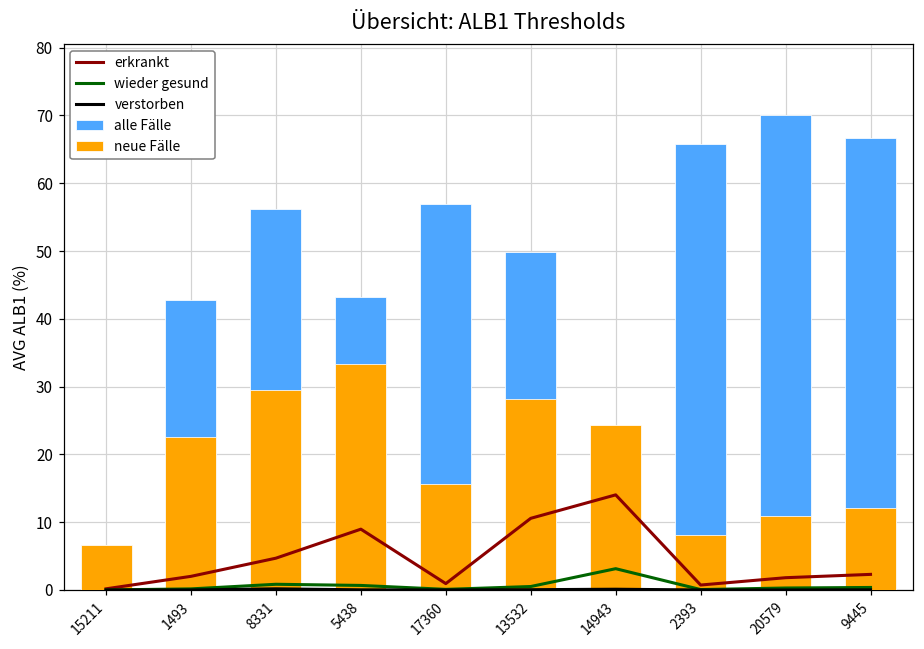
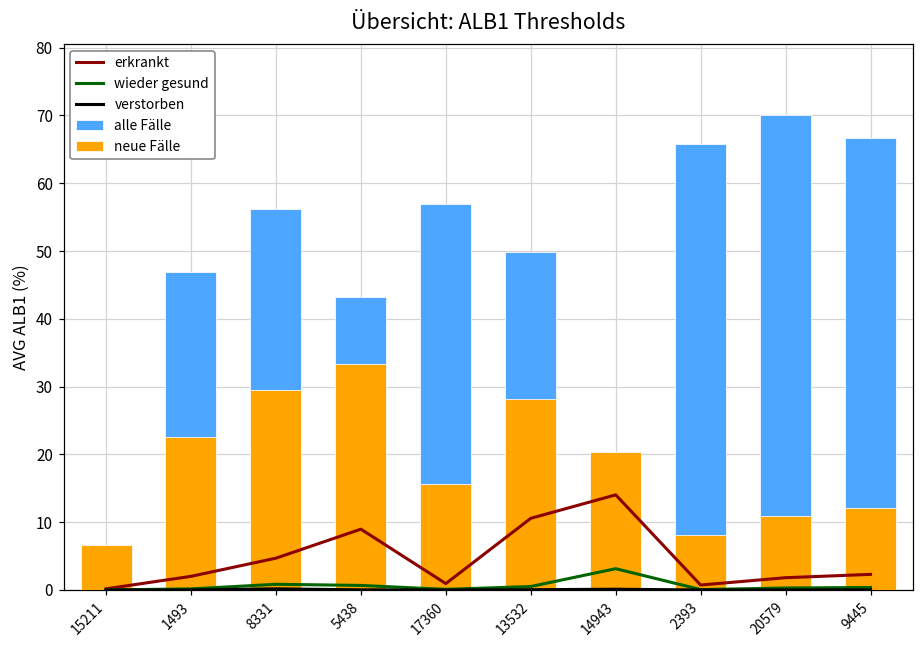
  {
    "alle Fälle": {
      "15211": 7,
-     "1493": 43,
+     "1493": 47,
      "8331": 56,
      "5438": 43,
      "17360": 57,
      "13532": 50,
      "2393": 66,
      "20579": 70,
      "9445": 67
    },
    "erkrankt": {
      "1493": 2,
      "8331": 5,
      "5438": 9,
      "17360": 1,
      "13532": 11,
      "14943": 14,
      "2393": 1,
      "20579": 2,
      "9445": 2
    },
    "neue Fälle": {
      "15211": 7,
-     "14943": 24
+     "14943": 20
    },
    "wieder gesund": {
      "8331": 1,
      "5438": 1,
      "13532": 1,
      "14943": 3
    },
    "verstorben": {
      "8331": 0,
      "5438": 0,
      "13532": 0,
      "14943": 0
    }
  }
